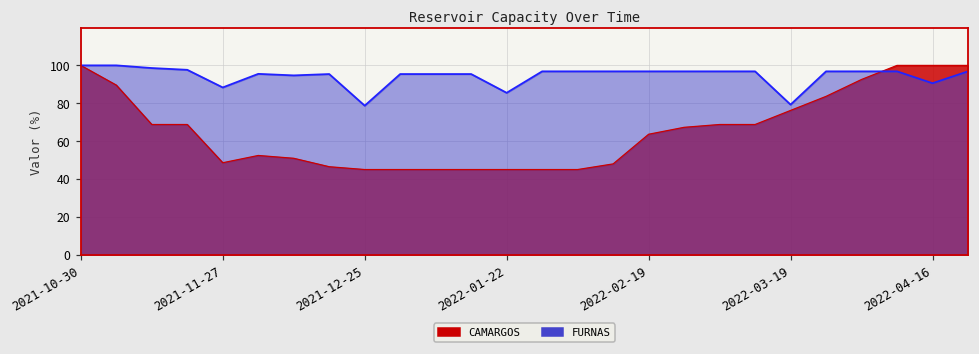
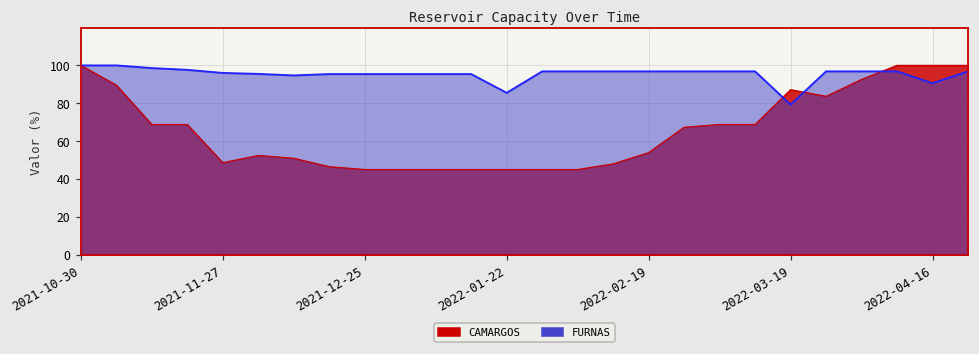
  {
    "CAMARGOS": {
      "2021-11-27": 49,
      "2021-12-25": 45,
      "2022-01-22": 45,
-     "2022-02-19": 64,
-     "2022-03-19": 76,
+     "2022-02-19": 54,
+     "2022-03-19": 87,
      "2022-04-16": 100
    },
    "FURNAS": {
-     "2021-11-27": 88,
-     "2021-12-25": 79,
+     "2021-11-27": 96,
+     "2021-12-25": 95,
      "2022-01-22": 86,
      "2022-02-19": 97,
      "2022-03-19": 79,
      "2022-04-16": 91
    }
  }
